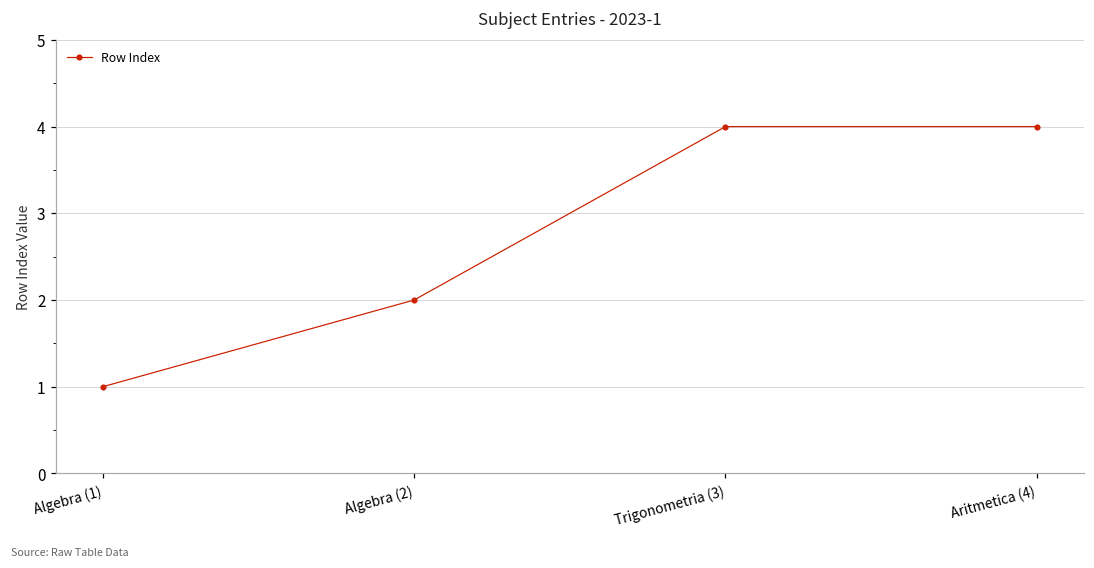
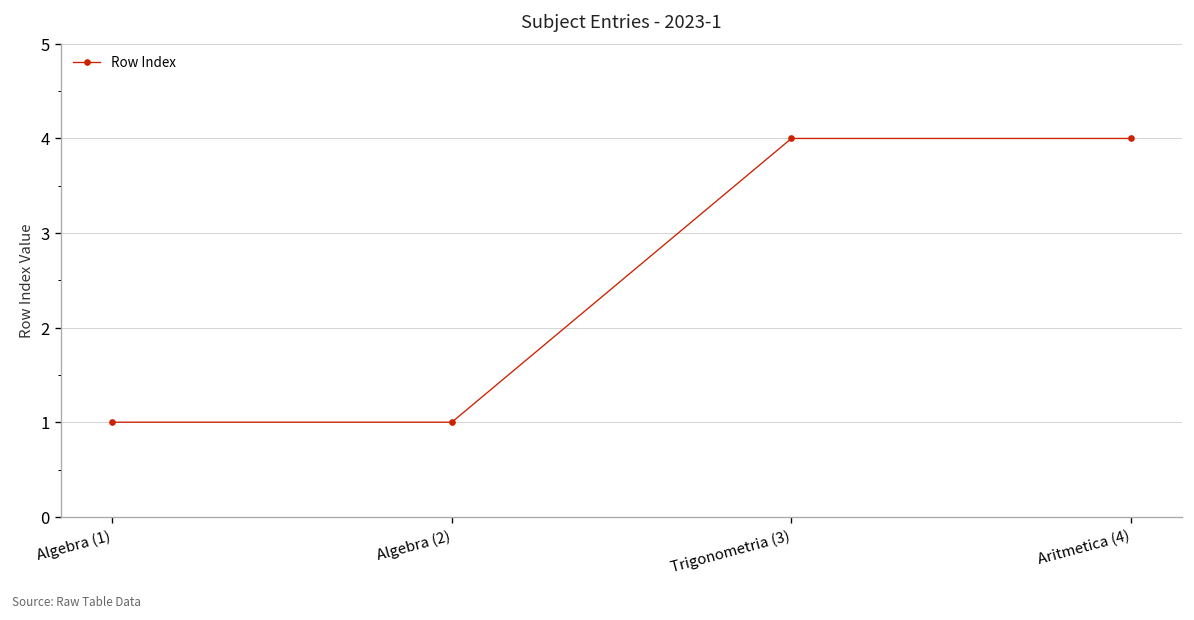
  {
    "Algebra (1)": 1,
-   "Algebra (2)": 2,
+   "Algebra (2)": 1,
    "Trigonometria (3)": 4,
    "Aritmetica (4)": 4
  }
